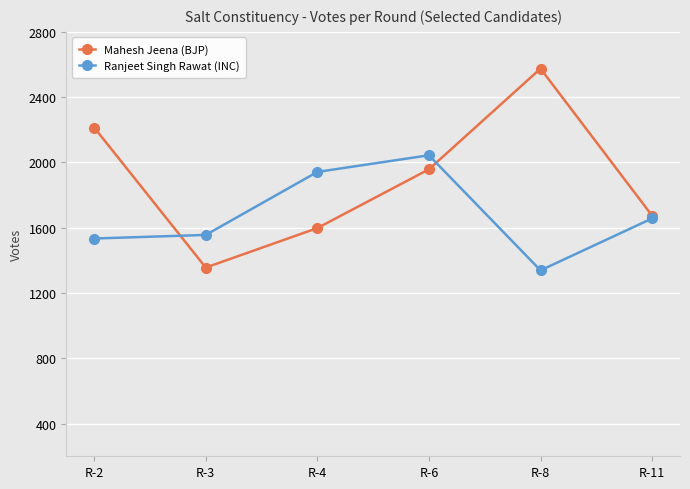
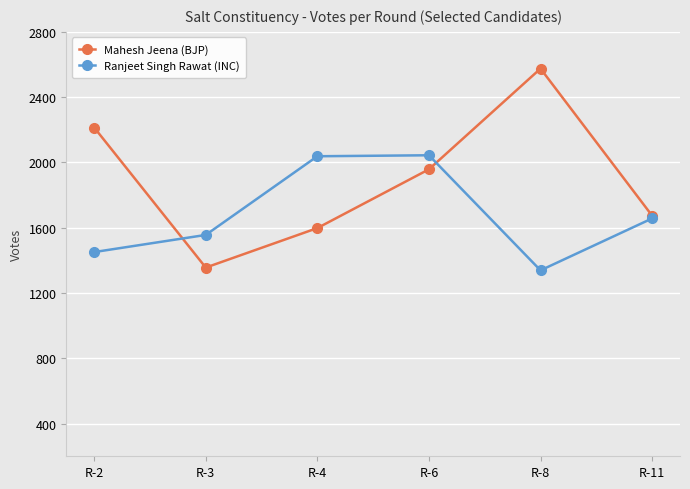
  {
    "Mahesh Jeena (BJP)": {
      "R-2": 2210,
      "R-3": 1360,
      "R-4": 1600,
      "R-6": 1960,
      "R-8": 2580,
      "R-11": 1670
    },
    "Ranjeet Singh Rawat (INC)": {
-     "R-2": 1530,
+     "R-2": 1450,
      "R-3": 1560,
-     "R-4": 1940,
+     "R-4": 2040,
      "R-6": 2040,
      "R-8": 1340,
      "R-11": 1660
    }
  }
